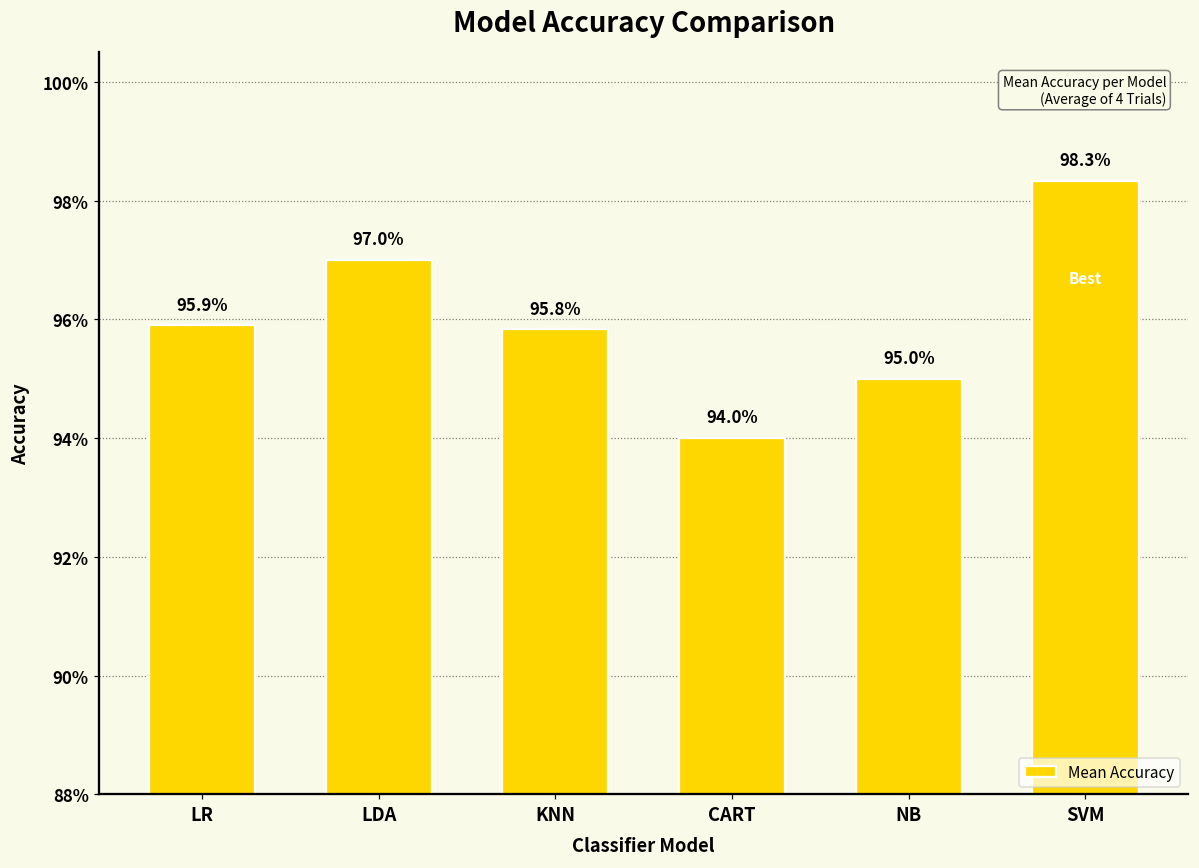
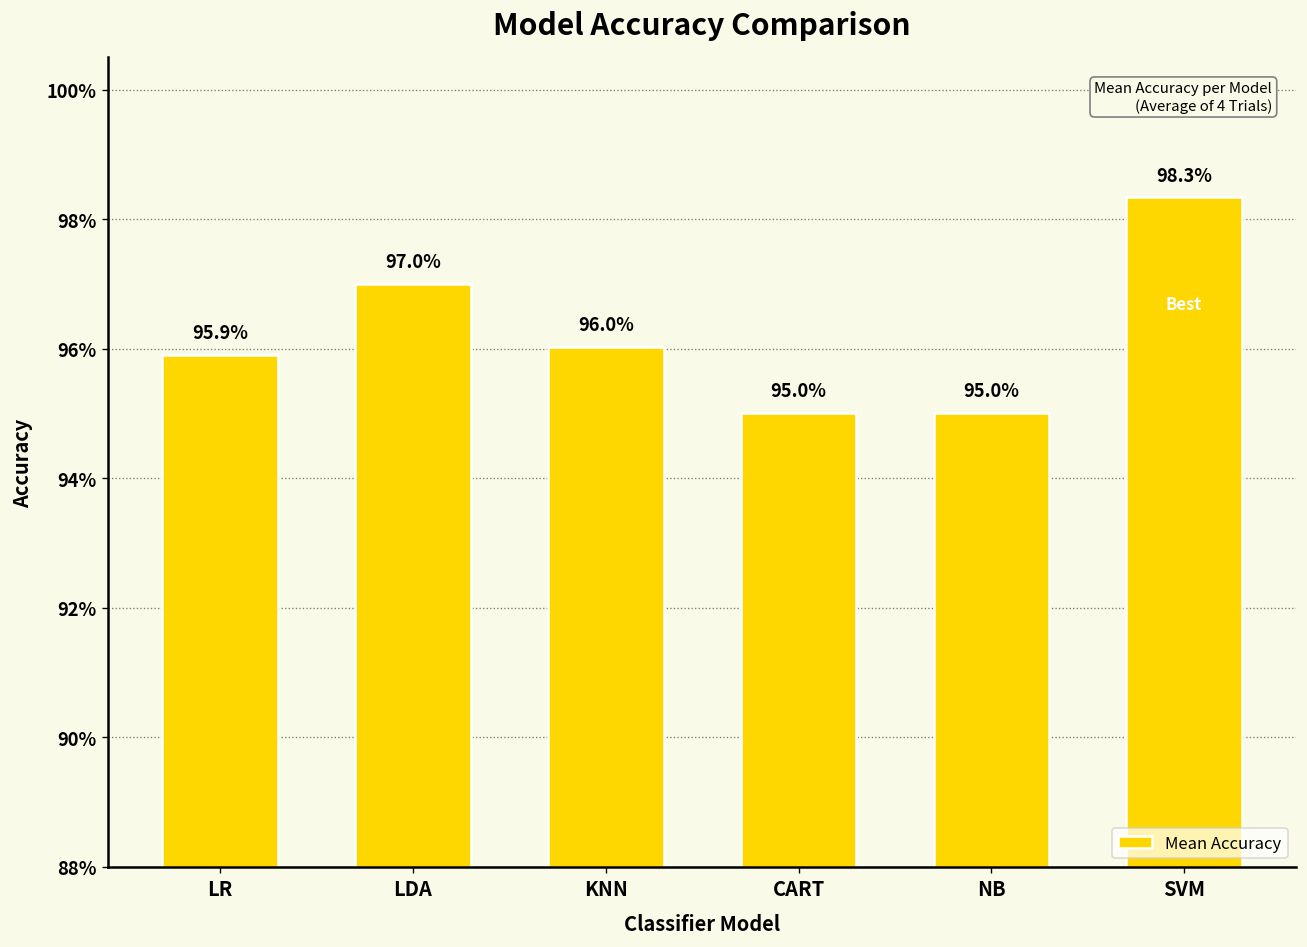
  {
    "LR": "95.9%",
    "LDA": "97.0%",
-   "KNN": "95.8%",
-   "CART": "94.0%",
+   "KNN": "96.0%",
+   "CART": "95.0%",
    "NB": "95.0%",
    "SVM": "98.3%"
  }
